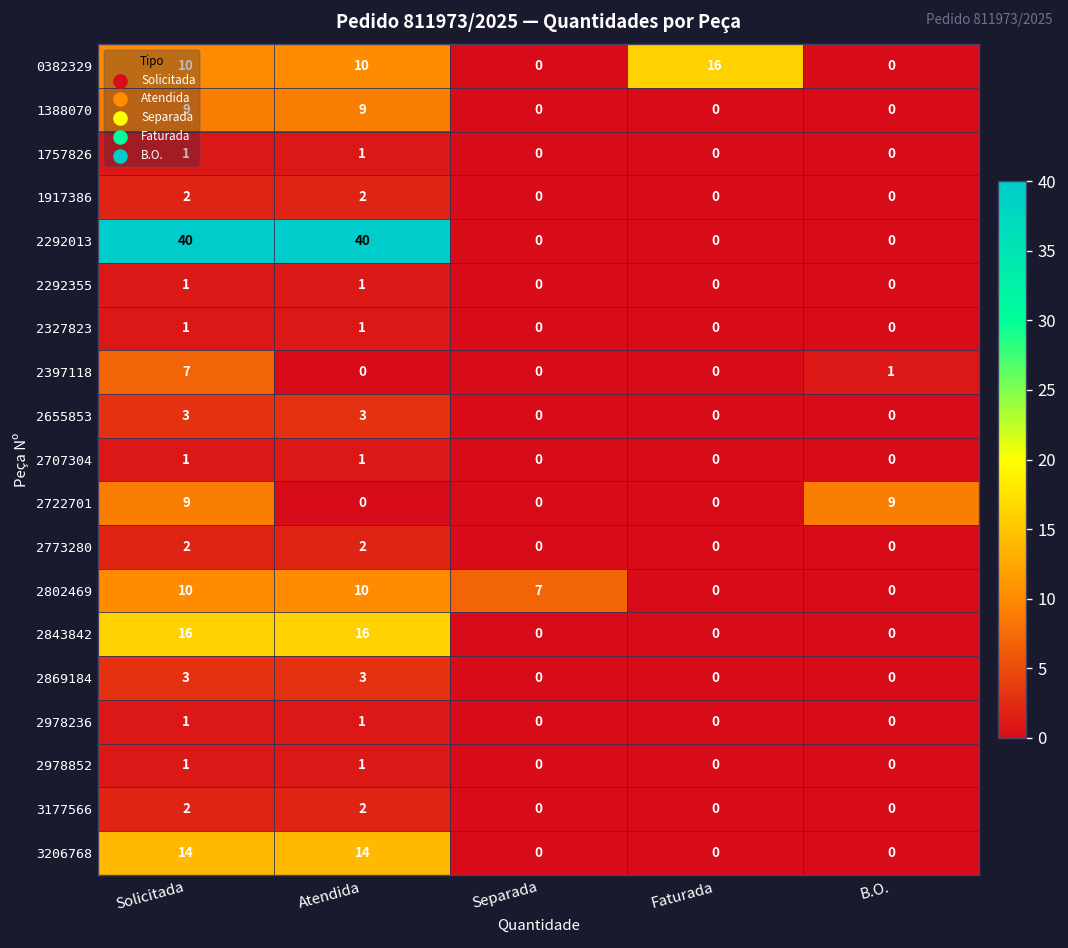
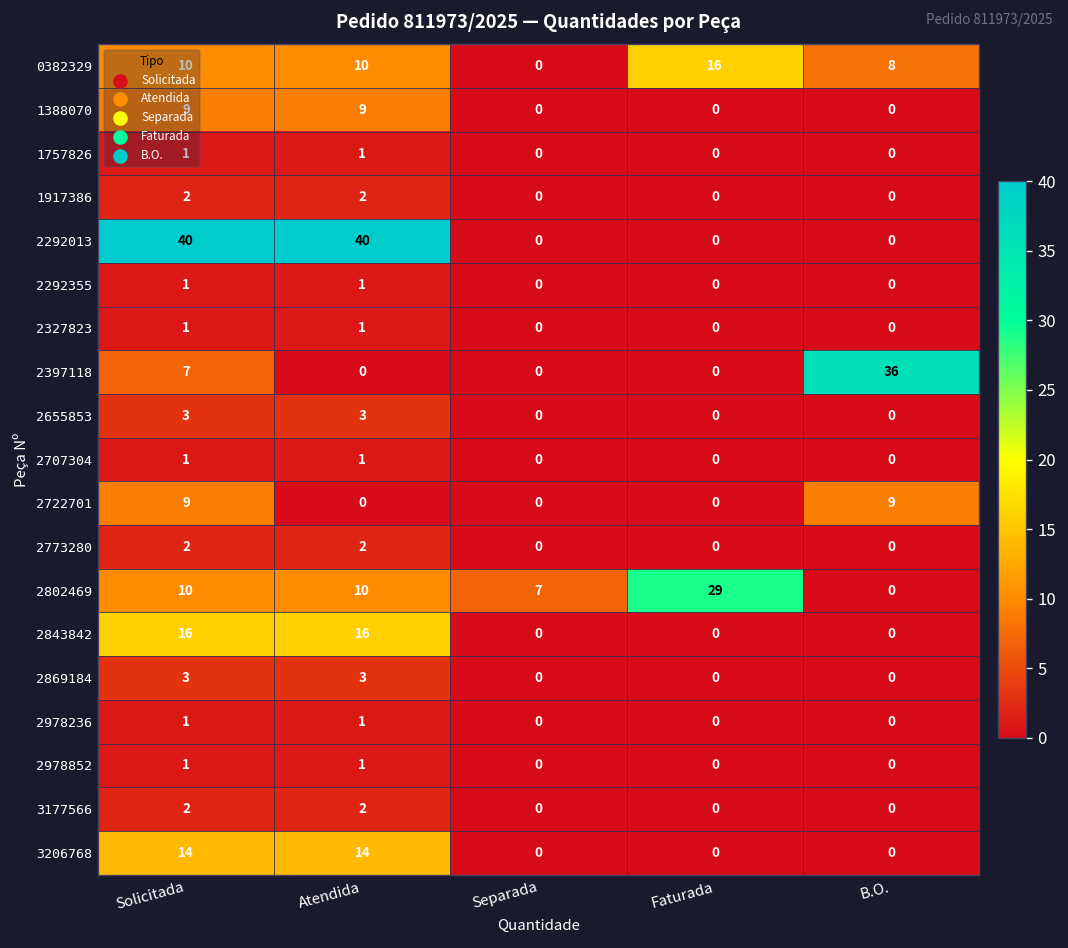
  {
    "0382329": {
      "Atendida": 10,
      "Separada": 0,
      "Faturada": 16,
-     "B.O.": 0
+     "B.O.": 8
    },
    "1388070": {
      "Atendida": 9,
      "Separada": 0,
      "Faturada": 0,
      "B.O.": 0
    },
    "1757826": {
      "Atendida": 1,
      "Separada": 0,
      "Faturada": 0,
      "B.O.": 0
    },
    "1917386": {
      "Solicitada": 2,
      "Atendida": 2,
      "Separada": 0,
      "Faturada": 0,
      "B.O.": 0
    },
    "2292013": {
      "Solicitada": 40,
      "Atendida": 40,
      "Separada": 0,
      "Faturada": 0,
      "B.O.": 0
    },
    "2292355": {
      "Solicitada": 1,
      "Atendida": 1,
      "Separada": 0,
      "Faturada": 0,
      "B.O.": 0
    },
    "2327823": {
      "Solicitada": 1,
      "Atendida": 1,
      "Separada": 0,
      "Faturada": 0,
      "B.O.": 0
    },
    "2397118": {
      "Solicitada": 7,
      "Atendida": 0,
      "Separada": 0,
      "Faturada": 0,
-     "B.O.": 1
+     "B.O.": 36
    },
    "2655853": {
      "Solicitada": 3,
      "Atendida": 3,
      "Separada": 0,
      "Faturada": 0,
      "B.O.": 0
    },
    "2707304": {
      "Solicitada": 1,
      "Atendida": 1,
      "Separada": 0,
      "Faturada": 0,
      "B.O.": 0
    },
    "2722701": {
      "Solicitada": 9,
      "Atendida": 0,
      "Separada": 0,
      "Faturada": 0,
      "B.O.": 9
    },
    "2773280": {
      "Solicitada": 2,
      "Atendida": 2,
      "Separada": 0,
      "Faturada": 0,
      "B.O.": 0
    },
    "2802469": {
      "Solicitada": 10,
      "Atendida": 10,
      "Separada": 7,
-     "Faturada": 0,
+     "Faturada": 29,
      "B.O.": 0
    },
    "2843842": {
      "Solicitada": 16,
      "Atendida": 16,
      "Separada": 0,
      "Faturada": 0,
      "B.O.": 0
    },
    "2869184": {
      "Solicitada": 3,
      "Atendida": 3,
      "Separada": 0,
      "Faturada": 0,
      "B.O.": 0
    },
    "2978236": {
      "Solicitada": 1,
      "Atendida": 1,
      "Separada": 0,
      "Faturada": 0,
      "B.O.": 0
    },
    "2978852": {
      "Solicitada": 1,
      "Atendida": 1,
      "Separada": 0,
      "Faturada": 0,
      "B.O.": 0
    },
    "3177566": {
      "Solicitada": 2,
      "Atendida": 2,
      "Separada": 0,
      "Faturada": 0,
      "B.O.": 0
    },
    "3206768": {
      "Solicitada": 14,
      "Atendida": 14,
      "Separada": 0,
      "Faturada": 0,
      "B.O.": 0
    }
  }
